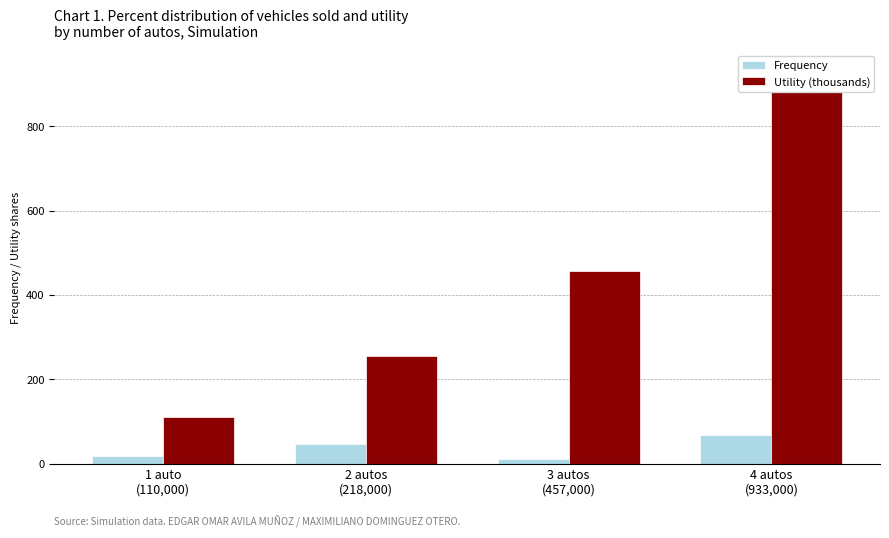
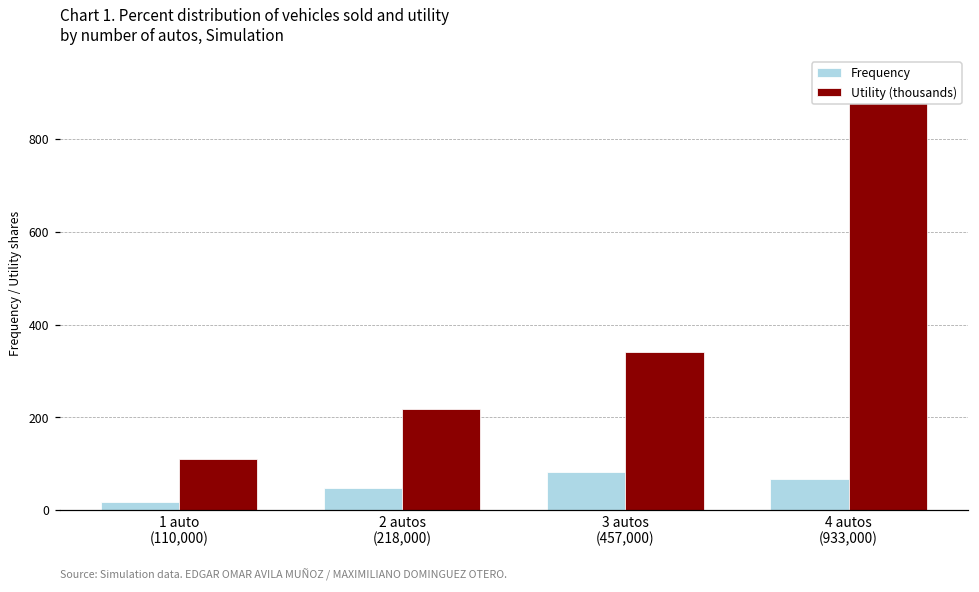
  {
    "Frequency": {
      "1 auto (110,000)": 20,
      "2 autos (218,000)": 50,
-     "3 autos (457,000)": 10,
+     "3 autos (457,000)": 80,
      "4 autos (933,000)": 70
    },
    "Utility (thousands)": {
      "1 auto (110,000)": 110,
-     "2 autos (218,000)": 250,
-     "3 autos (457,000)": 460
+     "2 autos (218,000)": 220,
+     "3 autos (457,000)": 340
    }
  }
